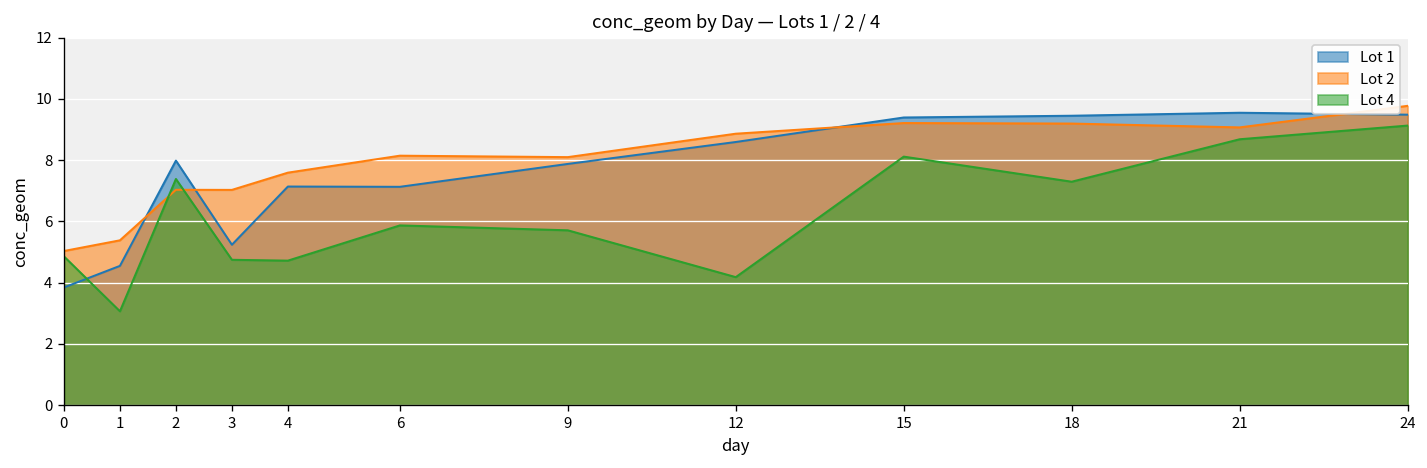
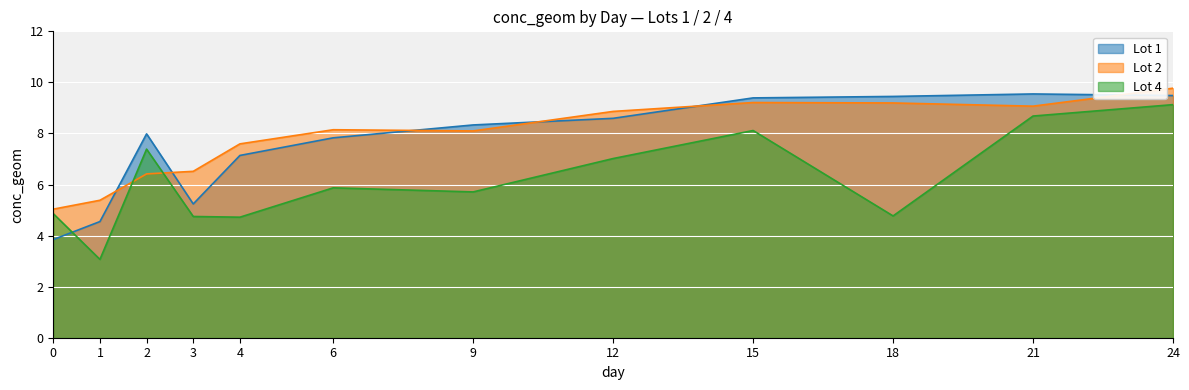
  {
    "Lot 1": {
      "0": 3.8,
      "1": 4.5,
      "2": 8.0,
      "3": 5.2,
      "4": 7.1,
-     "6": 7.1,
-     "9": 7.9,
+     "6": 7.8,
+     "9": 8.3,
      "12": 8.6,
      "15": 9.4,
      "18": 9.5,
      "21": 9.5,
      "24": 9.5
    },
    "Lot 2": {
      "0": 5.0,
      "1": 5.4,
-     "2": 7.0,
-     "3": 7.0,
+     "2": 6.4,
+     "3": 6.5,
      "4": 7.6,
      "6": 8.1,
      "9": 8.1,
      "12": 8.9,
      "15": 9.2,
      "18": 9.2,
      "21": 9.1,
      "24": 9.8
    },
    "Lot 4": {
      "0": 4.9,
      "1": 3.1,
      "2": 7.4,
      "3": 4.7,
      "4": 4.7,
      "6": 5.9,
      "9": 5.7,
-     "12": 4.2,
+     "12": 7.0,
      "15": 8.1,
-     "18": 7.3,
+     "18": 4.8,
      "21": 8.7,
      "24": 9.1
    }
  }
